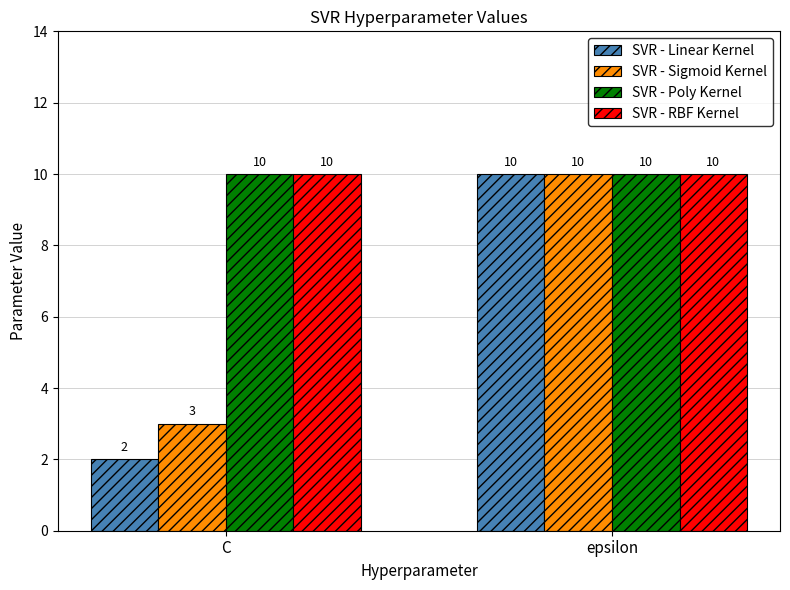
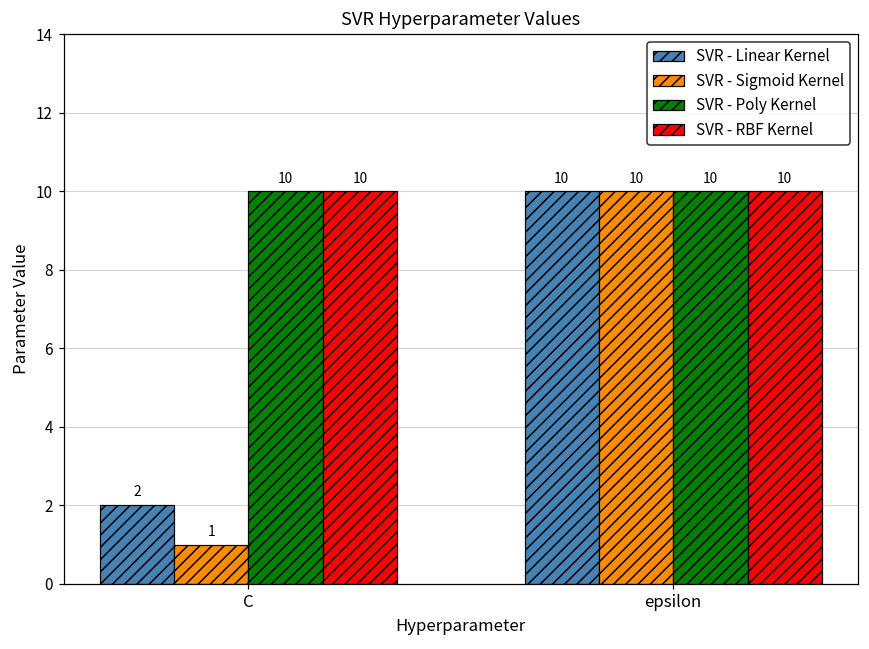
  {
    "SVR - Linear Kernel": {
      "C": 2,
      "epsilon": 10
    },
    "SVR - Sigmoid Kernel": {
-     "C": 3,
+     "C": 1,
      "epsilon": 10
    },
    "SVR - Poly Kernel": {
      "C": 10,
      "epsilon": 10
    },
    "SVR - RBF Kernel": {
      "C": 10,
      "epsilon": 10
    }
  }
